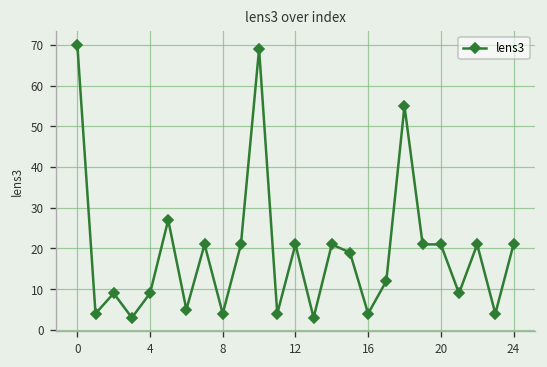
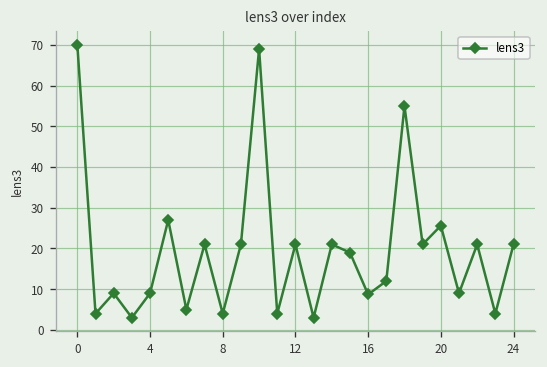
  {
    "0": 70,
    "4": 9,
    "8": 4,
    "12": 21,
-   "16": 4,
-   "20": 21,
+   "16": 9,
+   "20": 26,
    "24": 21
  }
